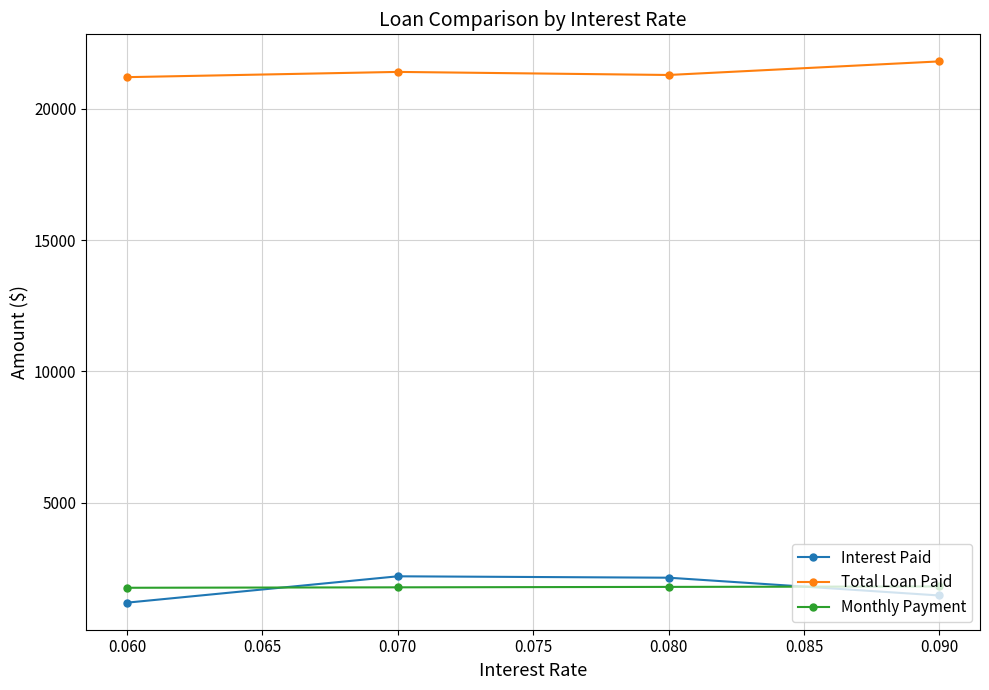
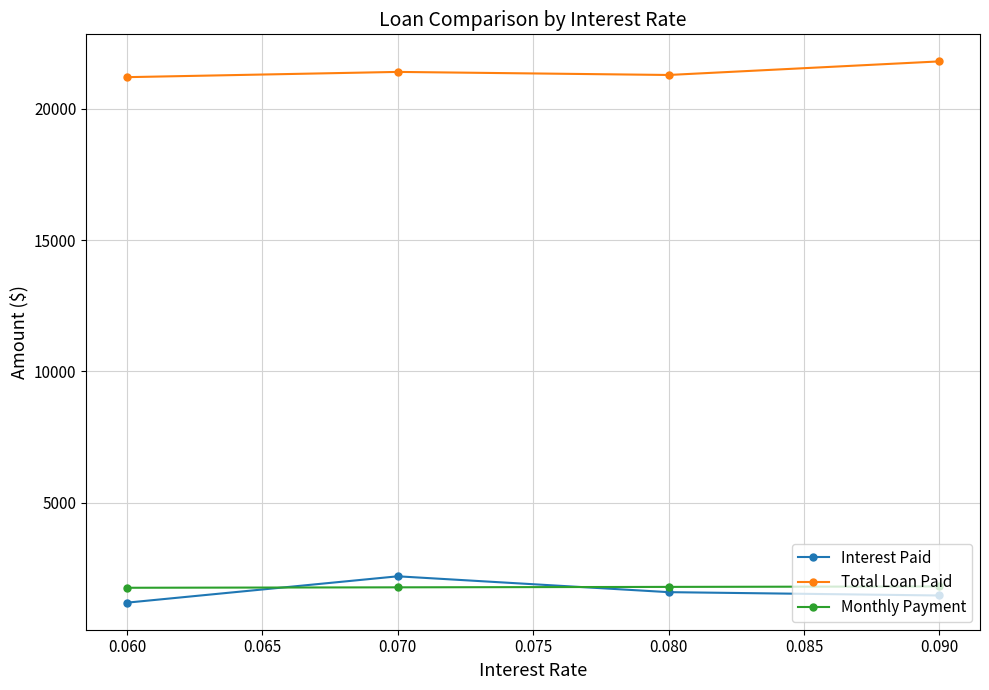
  {
    "Interest Paid": {
      "0.060": 1200,
      "0.070": 2200,
-     "0.080": 2200
+     "0.080": 1600
    },
    "Total Loan Paid": {
      "0.060": 21200,
      "0.070": 21400,
      "0.080": 21300,
      "0.090": 21800
    },
    "Monthly Payment": {
      "0.060": 1800,
      "0.070": 1800,
      "0.080": 1800
    }
  }
